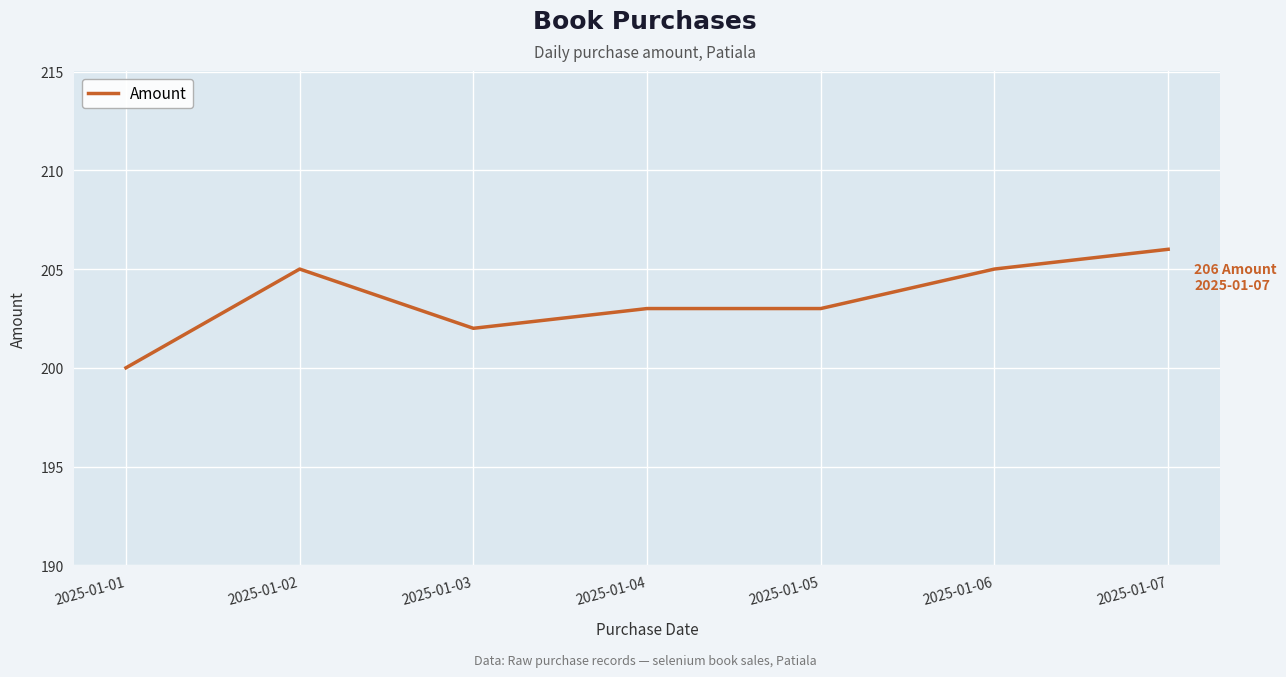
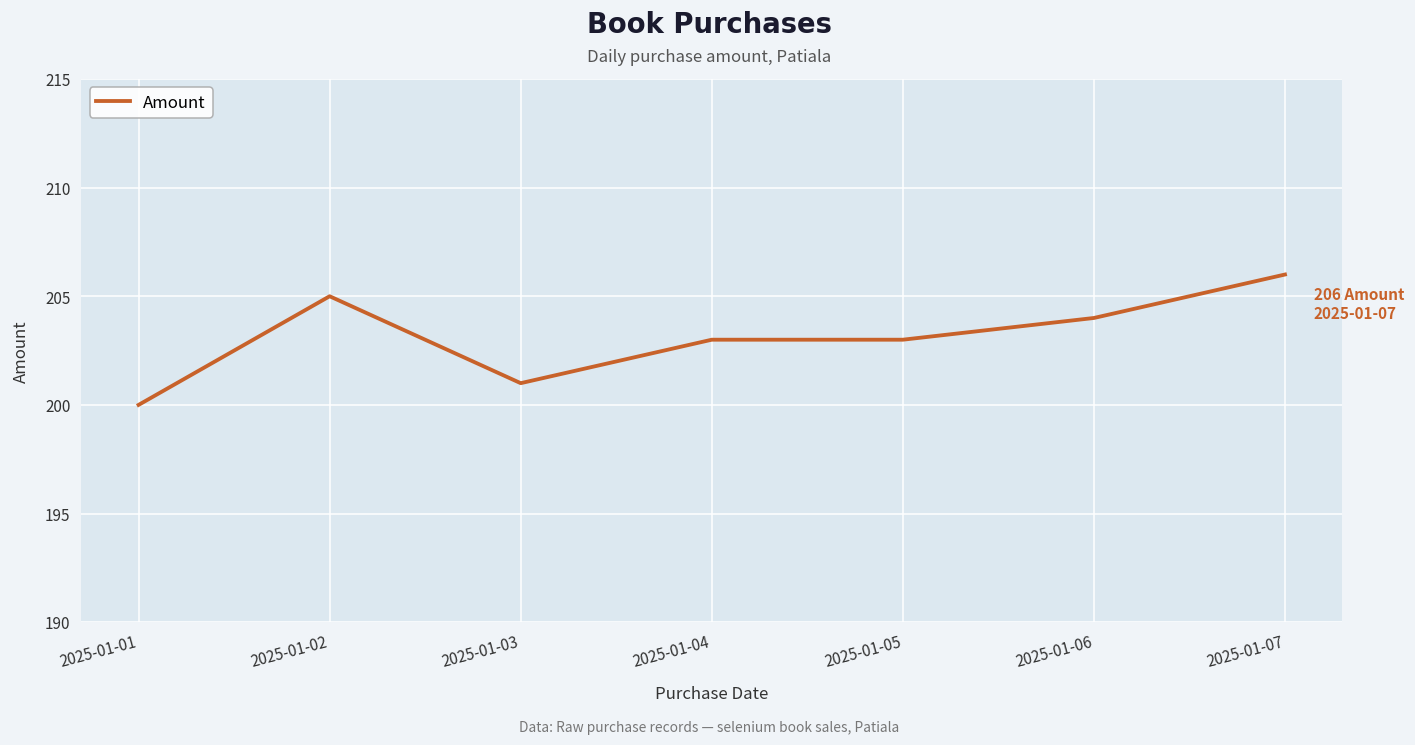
  {
    "2025-01-01": 200,
    "2025-01-02": 205,
-   "2025-01-03": 202,
+   "2025-01-03": 201,
    "2025-01-04": 203,
    "2025-01-05": 203,
-   "2025-01-06": 205,
+   "2025-01-06": 204,
    "2025-01-07": 206
  }
